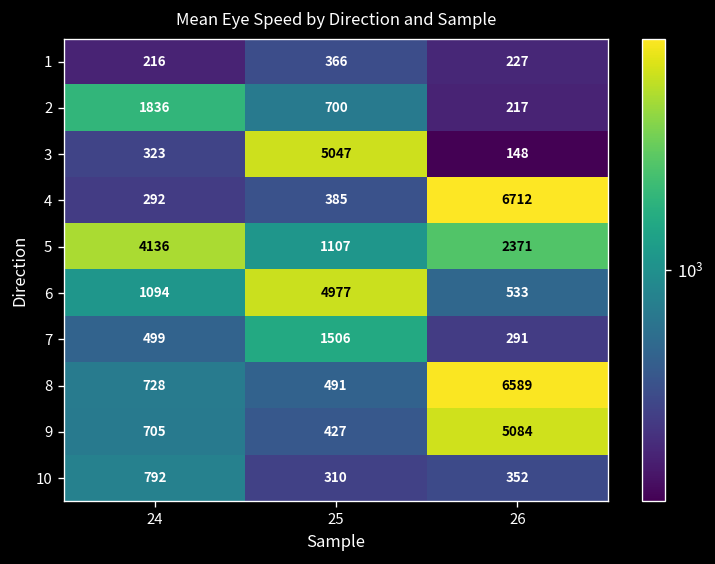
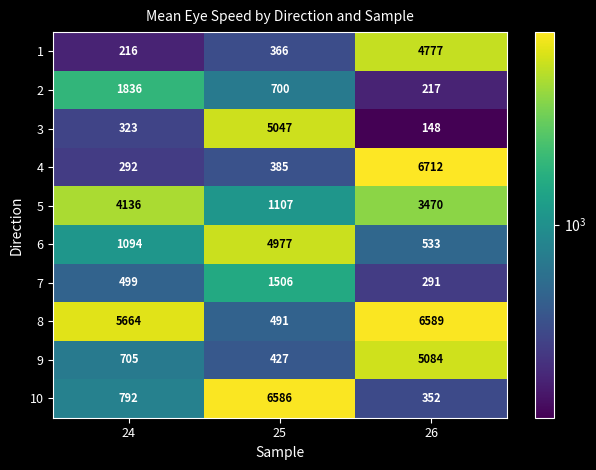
  {
    "1": {
      "24": 216,
      "25": 366,
-     "26": 227
+     "26": 4777
    },
    "2": {
      "24": 1836,
      "25": 700,
      "26": 217
    },
    "3": {
      "24": 323,
      "25": 5047,
      "26": 148
    },
    "4": {
      "24": 292,
      "25": 385,
      "26": 6712
    },
    "5": {
      "24": 4136,
      "25": 1107,
-     "26": 2371
+     "26": 3470
    },
    "6": {
      "24": 1094,
      "25": 4977,
      "26": 533
    },
    "7": {
      "24": 499,
      "25": 1506,
      "26": 291
    },
    "8": {
-     "24": 728,
+     "24": 5664,
      "25": 491,
      "26": 6589
    },
    "9": {
      "24": 705,
      "25": 427,
      "26": 5084
    },
    "10": {
      "24": 792,
-     "25": 310,
+     "25": 6586,
      "26": 352
    }
  }
